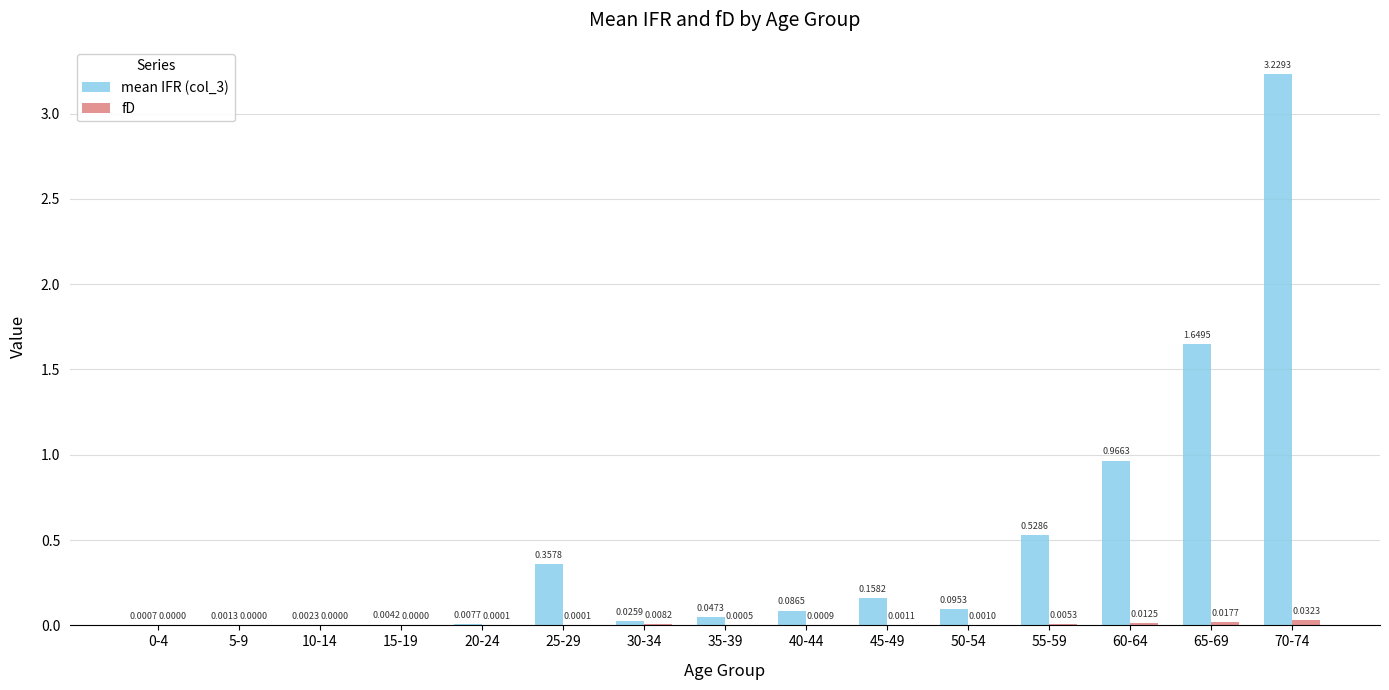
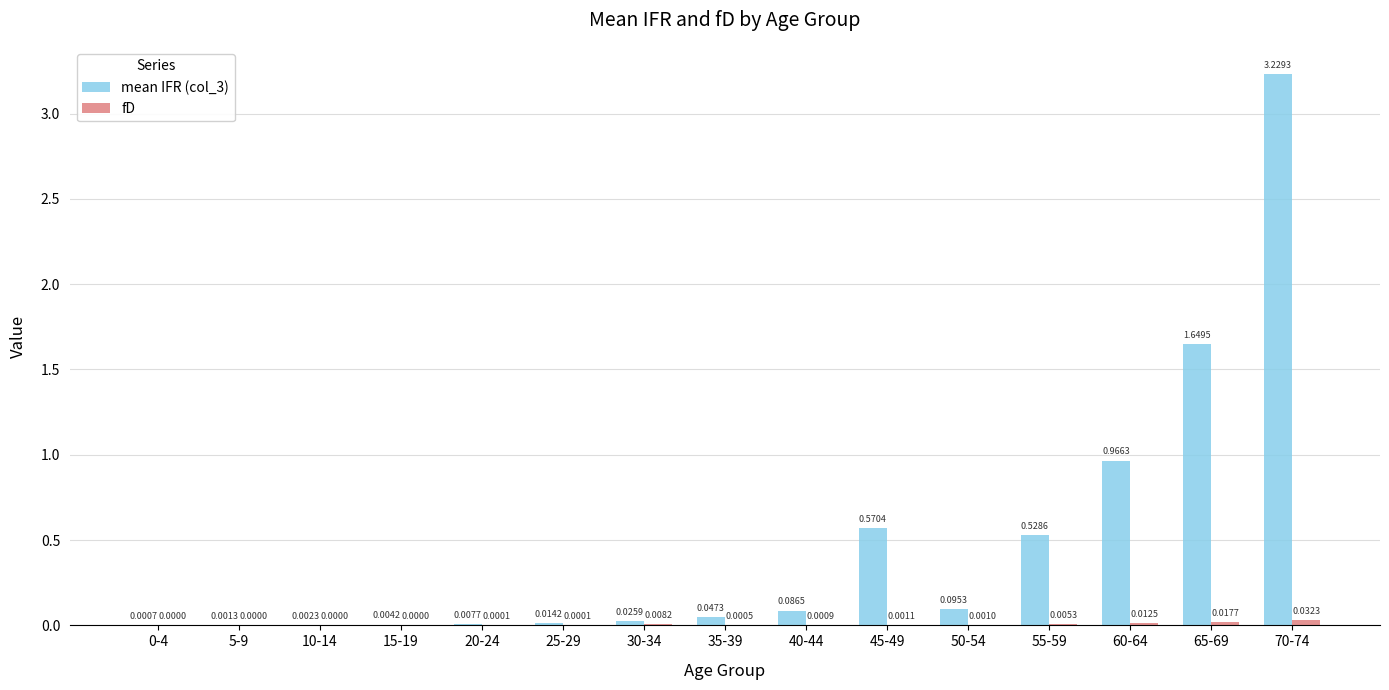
  {
    "mean IFR (col_3)": {
      "0-4": 0.0007,
      "5-9": 0.0013,
      "10-14": 0.0023,
      "15-19": 0.0042,
      "20-24": 0.0077,
-     "25-29": 0.3578,
+     "25-29": 0.0142,
      "30-34": 0.0259,
      "35-39": 0.0473,
      "40-44": 0.0865,
-     "45-49": 0.1582,
+     "45-49": 0.5704,
      "50-54": 0.0953,
      "55-59": 0.5286,
      "60-64": 0.9663,
      "65-69": 1.6495,
      "70-74": 3.2293
    },
    "fD": {
      "0-4": 0.0000,
      "5-9": 0.0000,
      "10-14": 0.0000,
      "15-19": 0.0000,
      "20-24": 0.0001,
      "25-29": 0.0001,
      "30-34": 0.0082,
      "35-39": 0.0005,
      "40-44": 0.0009,
      "45-49": 0.0011,
      "50-54": 0.0010,
      "55-59": 0.0053,
      "60-64": 0.0125,
      "65-69": 0.0177,
      "70-74": 0.0323
    }
  }
